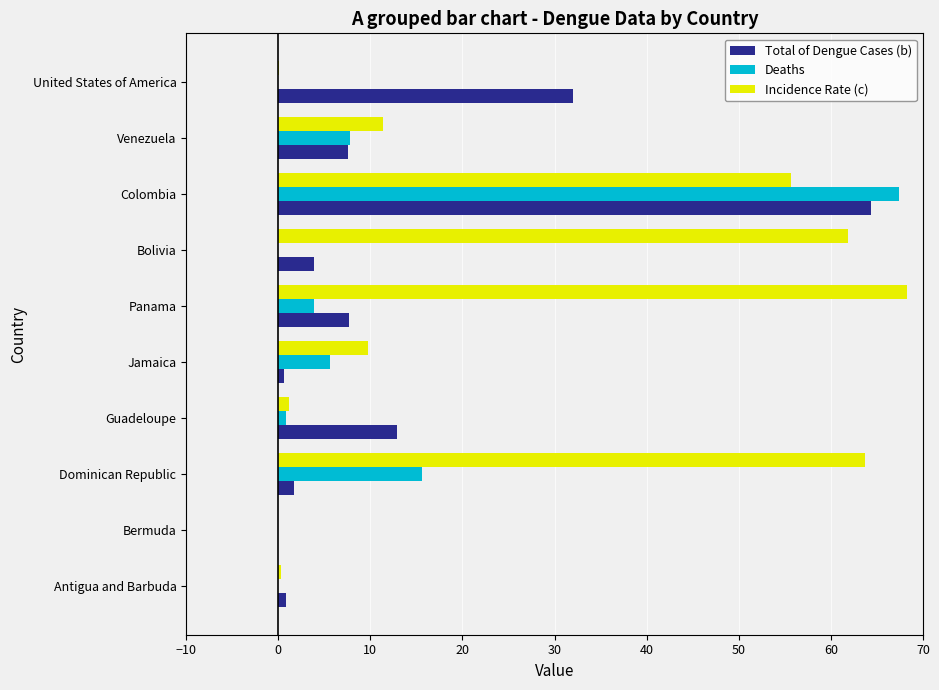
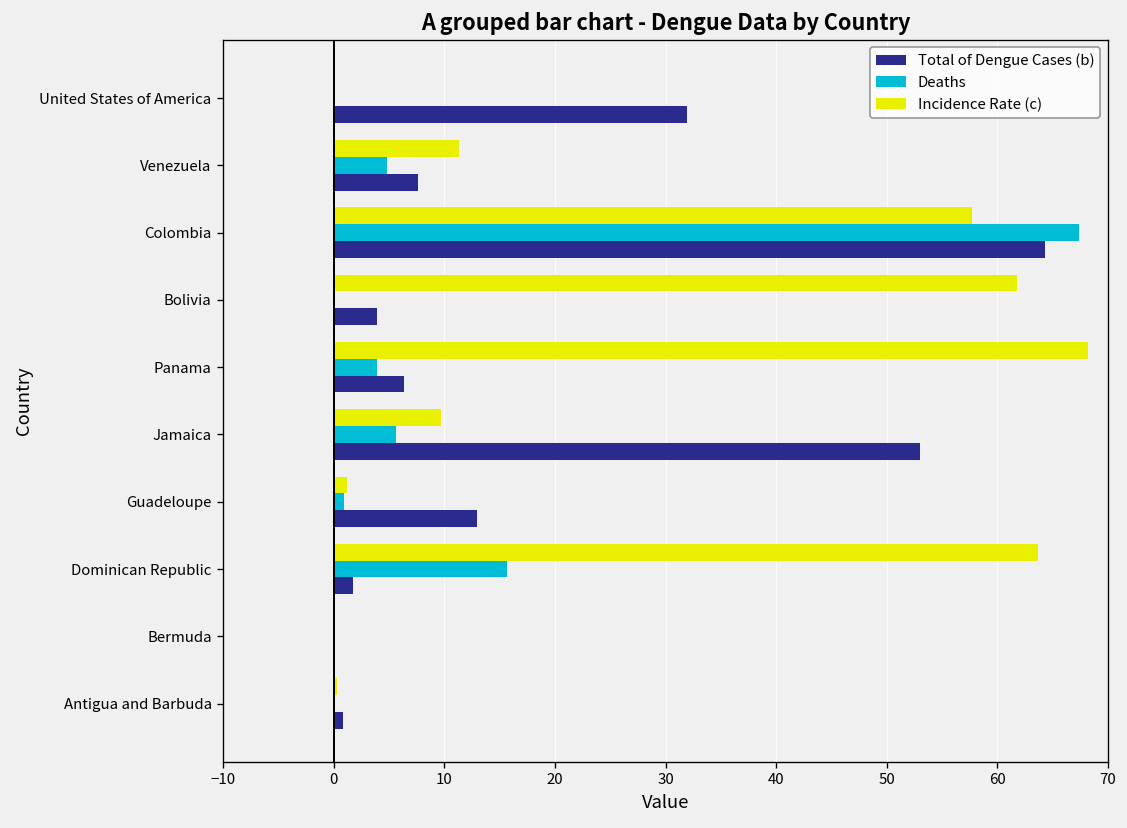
  {
    "Total of Dengue Cases (b)": {
      "United States of America": 32,
      "Venezuela": 8,
      "Colombia": 64,
      "Bolivia": 4,
-     "Panama": 8,
-     "Jamaica": 1,
+     "Panama": 6,
+     "Jamaica": 53,
      "Guadeloupe": 13,
      "Dominican Republic": 2,
      "Bermuda": 0,
      "Antigua and Barbuda": 1
    },
    "Deaths": {
      "United States of America": 0,
-     "Venezuela": 8,
+     "Venezuela": 5,
      "Colombia": 67,
      "Bolivia": 0,
      "Panama": 4,
      "Jamaica": 6,
      "Guadeloupe": 1,
      "Dominican Republic": 16,
      "Bermuda": 0,
      "Antigua and Barbuda": 0
    },
    "Incidence Rate (c)": {
      "Venezuela": 11,
-     "Colombia": 56,
+     "Colombia": 58,
      "Bolivia": 62,
      "Panama": 68,
      "Jamaica": 10,
      "Guadeloupe": 1,
      "Dominican Republic": 64,
      "Bermuda": 0,
      "Antigua and Barbuda": 0
    }
  }
